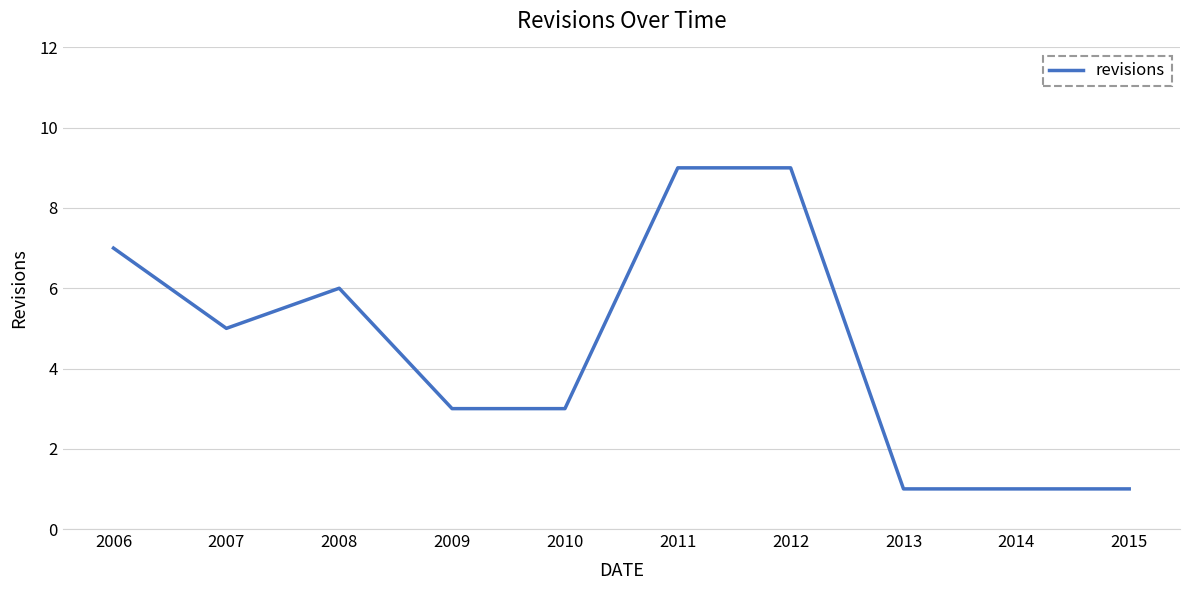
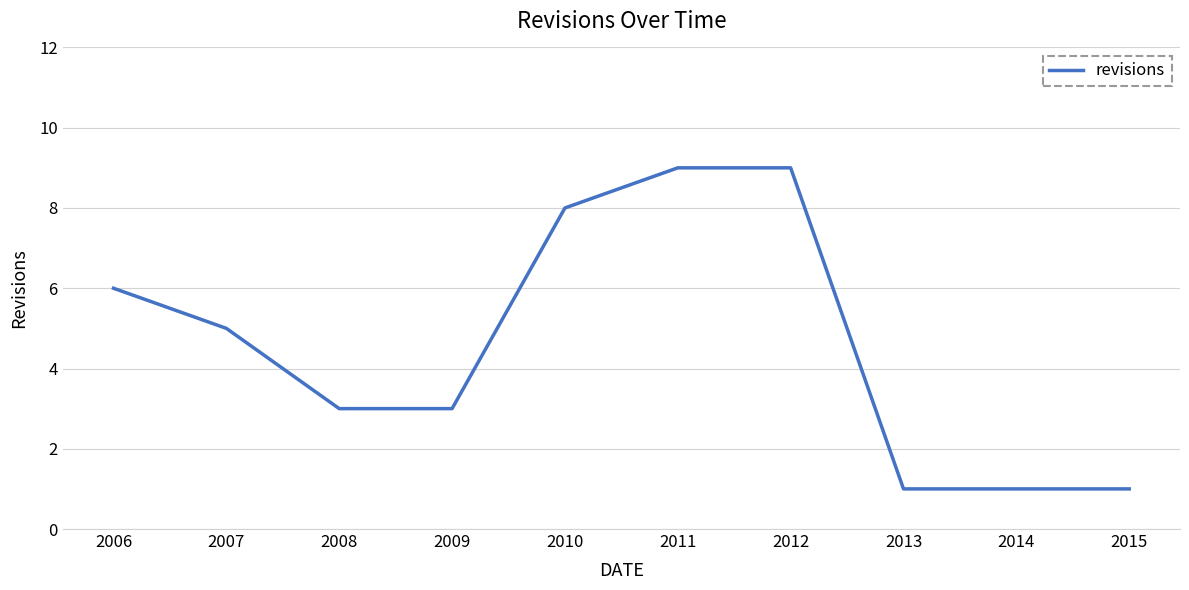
  {
-   "2006": 7,
+   "2006": 6,
    "2007": 5,
-   "2008": 6,
+   "2008": 3,
    "2009": 3,
-   "2010": 3,
+   "2010": 8,
    "2011": 9,
    "2012": 9,
    "2013": 1,
    "2014": 1,
    "2015": 1
  }
